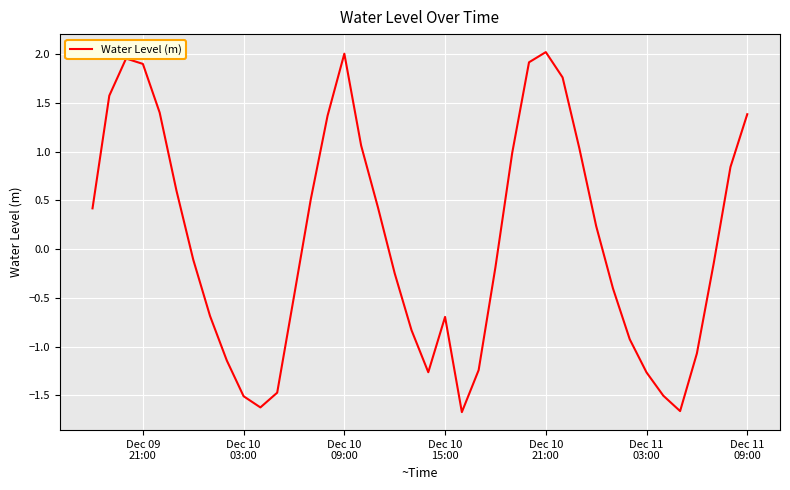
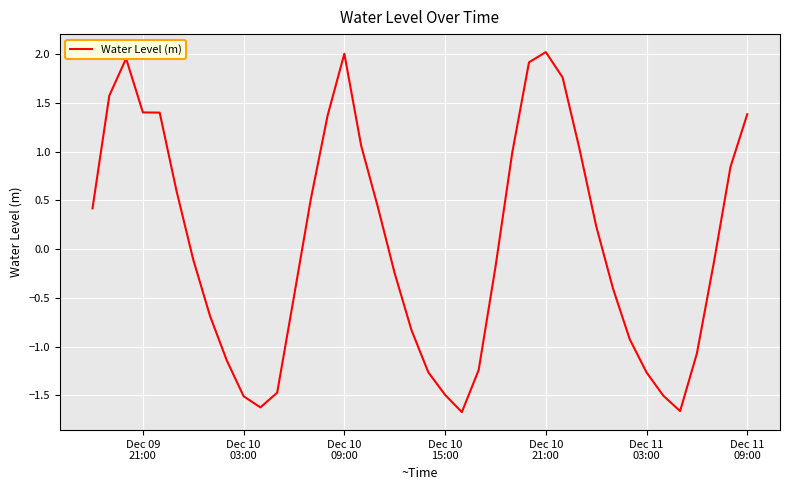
  {
-   "Dec 09 21:00": 1.9,
+   "Dec 09 21:00": 1.4,
    "Dec 10 03:00": -1.5,
    "Dec 10 09:00": 2.0,
-   "Dec 10 15:00": -0.7,
+   "Dec 10 15:00": -1.5,
    "Dec 10 21:00": 2.0,
    "Dec 11 03:00": -1.3,
    "Dec 11 09:00": 1.4
  }
